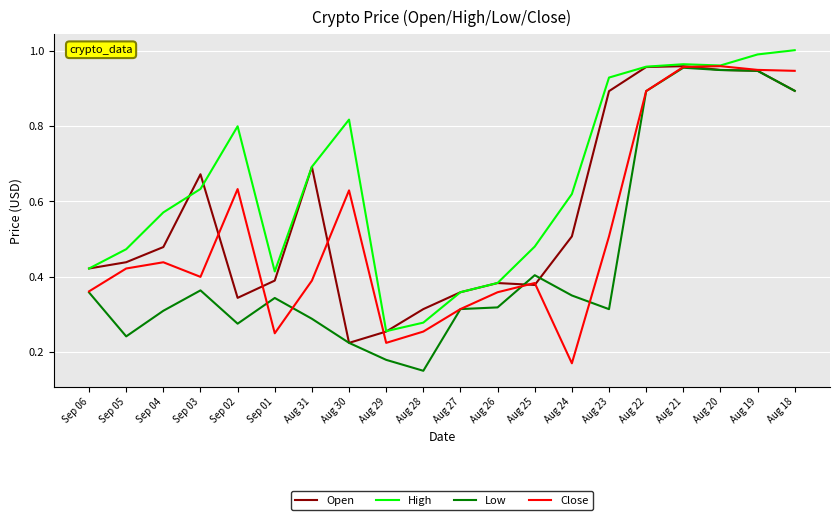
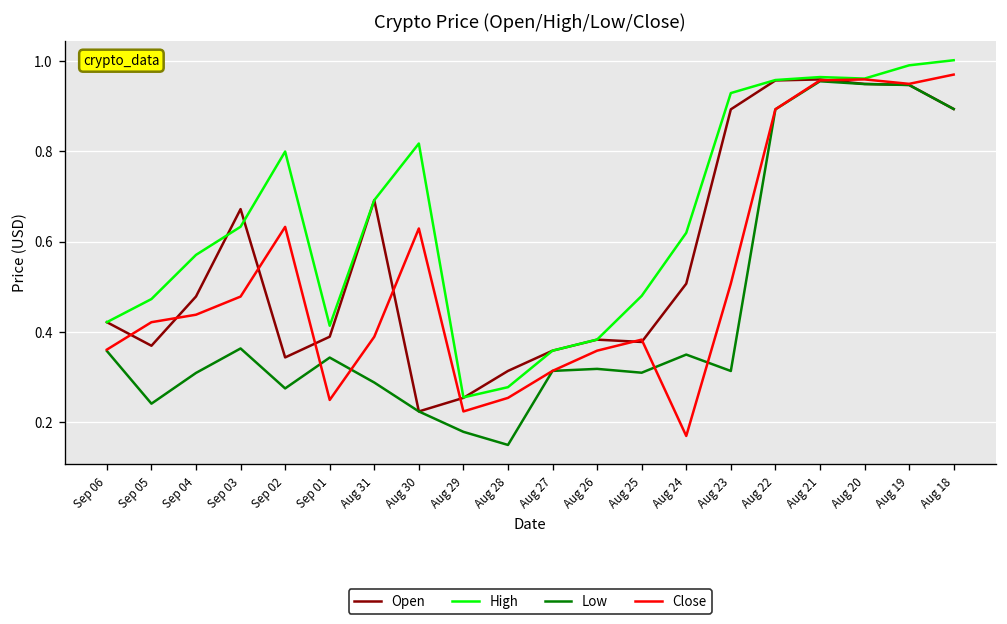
  {
    "Open": {
-     "Sep 05": 0.44,
+     "Sep 05": 0.37,
      "Sep 04": 0.48,
      "Sep 03": 0.67,
      "Sep 02": 0.34,
      "Sep 01": 0.39,
      "Aug 28": 0.31,
      "Aug 24": 0.51,
      "Aug 23": 0.89
    },
    "High": {
      "Sep 05": 0.47,
      "Sep 04": 0.57,
      "Sep 03": 0.63,
      "Sep 02": 0.80,
      "Sep 01": 0.41,
      "Aug 30": 0.82,
      "Aug 28": 0.28,
      "Aug 25": 0.48,
      "Aug 24": 0.62,
      "Aug 23": 0.93,
      "Aug 19": 0.99,
      "Aug 18": 1.00
    },
    "Low": {
      "Sep 05": 0.24,
      "Sep 04": 0.31,
      "Sep 03": 0.36,
      "Sep 02": 0.27,
      "Sep 01": 0.34,
      "Aug 31": 0.29,
      "Aug 29": 0.18,
      "Aug 28": 0.15,
      "Aug 26": 0.32,
-     "Aug 25": 0.40,
+     "Aug 25": 0.31,
      "Aug 24": 0.35,
      "Aug 23": 0.31
    },
    "Close": {
      "Sep 05": 0.42,
      "Sep 04": 0.44,
-     "Sep 03": 0.40,
+     "Sep 03": 0.48,
      "Sep 02": 0.63,
      "Sep 01": 0.25,
      "Aug 31": 0.39,
      "Aug 30": 0.63,
      "Aug 29": 0.22,
      "Aug 28": 0.25,
      "Aug 26": 0.36,
      "Aug 24": 0.17,
      "Aug 23": 0.51,
-     "Aug 18": 0.95
+     "Aug 18": 0.97
    }
  }
